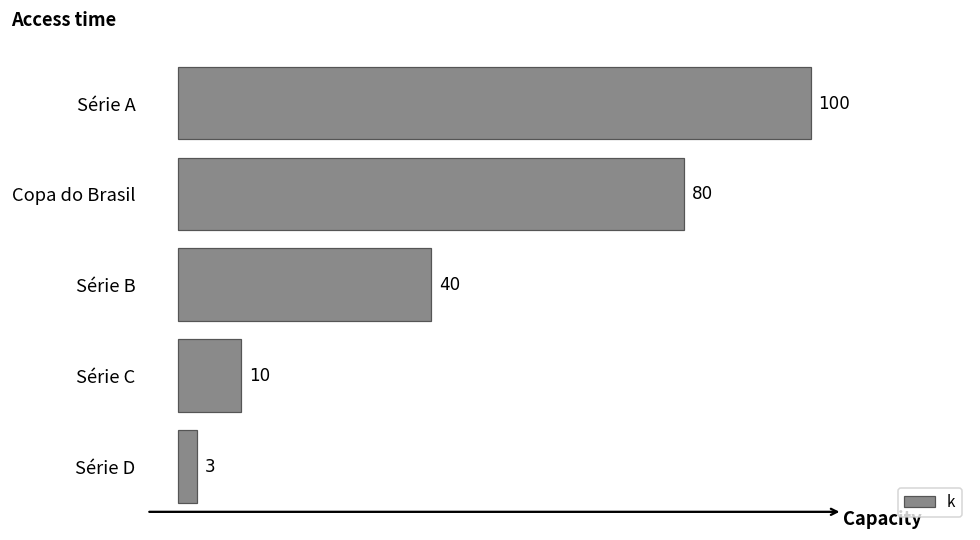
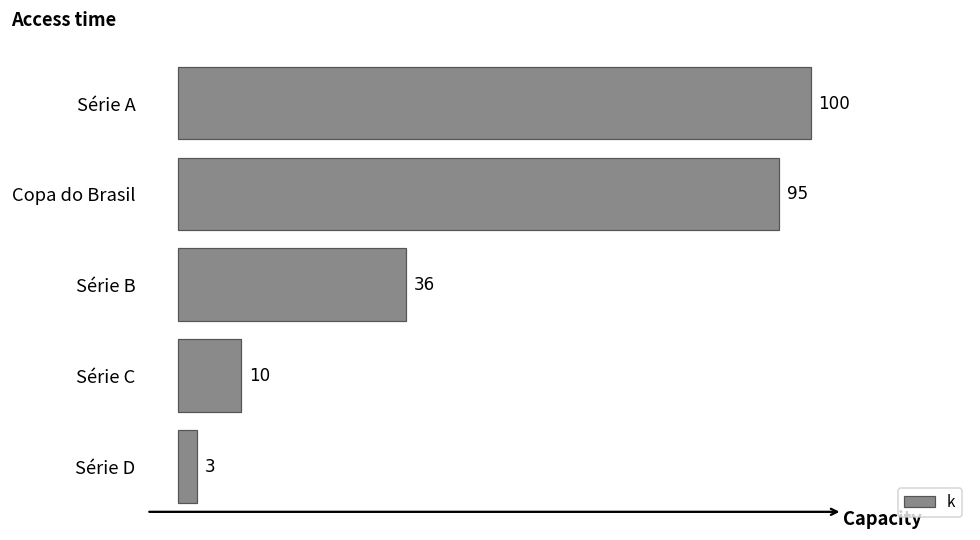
  {
    "Série A": 100,
-   "Copa do Brasil": 80,
-   "Série B": 40,
+   "Copa do Brasil": 95,
+   "Série B": 36,
    "Série C": 10,
    "Série D": 3
  }
